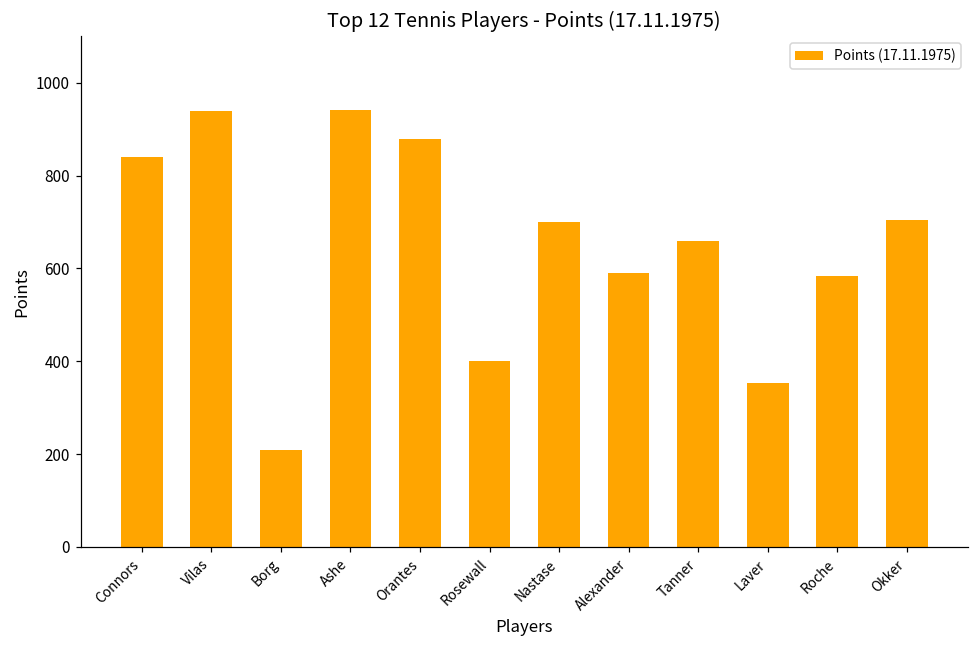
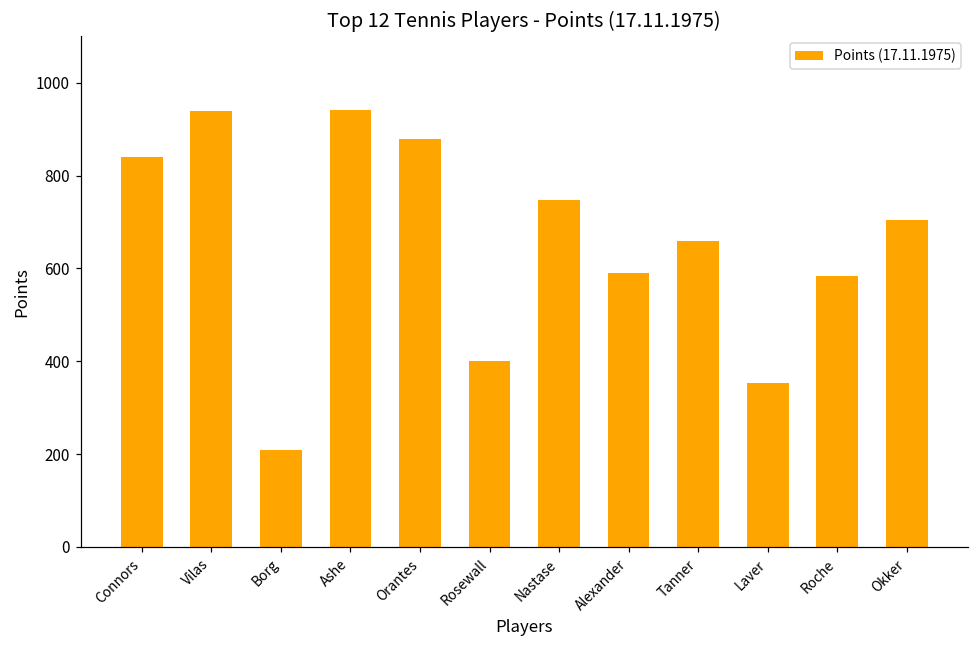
  {
    "Connors": 840,
    "Vilas": 940,
    "Borg": 210,
    "Ashe": 940,
    "Orantes": 880,
    "Rosewall": 400,
-   "Nastase": 700,
+   "Nastase": 750,
    "Alexander": 590,
    "Tanner": 660,
    "Laver": 350,
    "Roche": 580,
    "Okker": 710
  }
